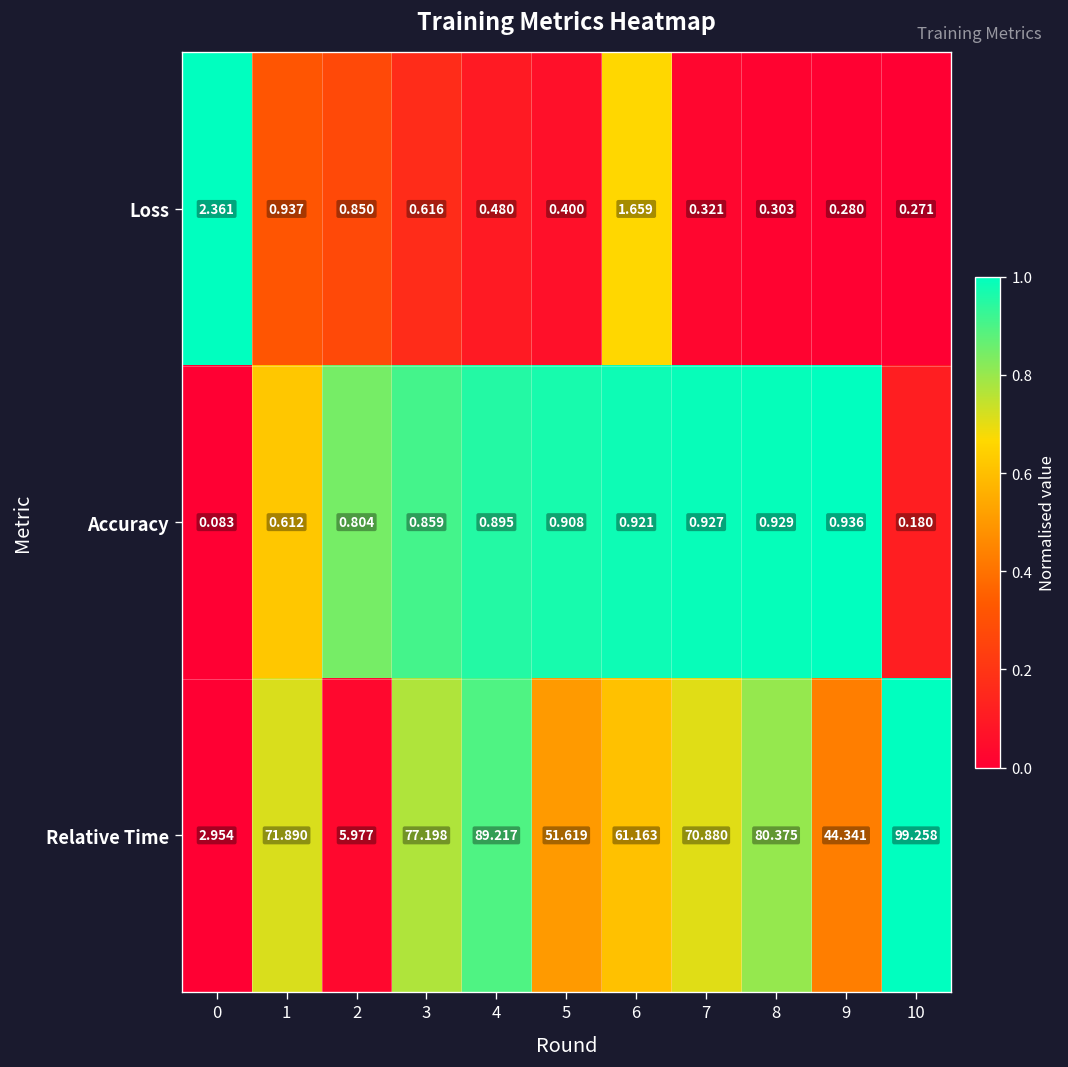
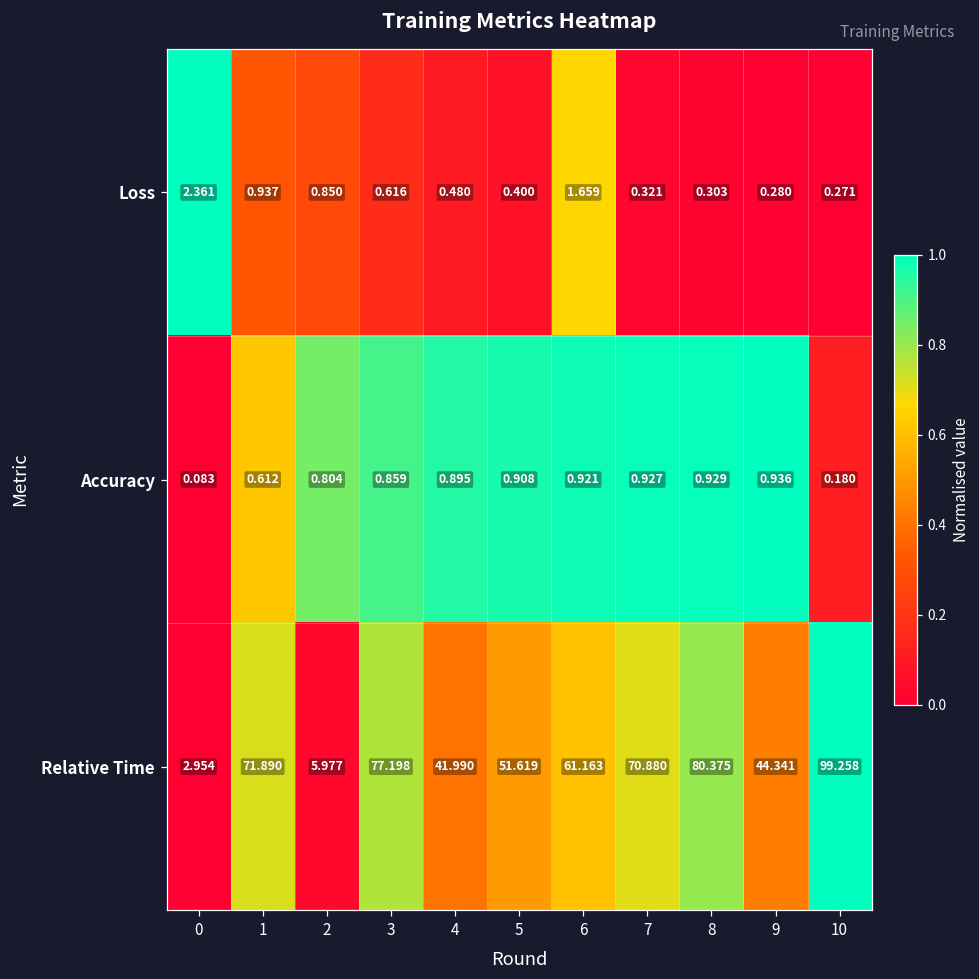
  {
    "Relative Time": {
-     "4": 89.217
+     "4": 41.990
    }
  }
